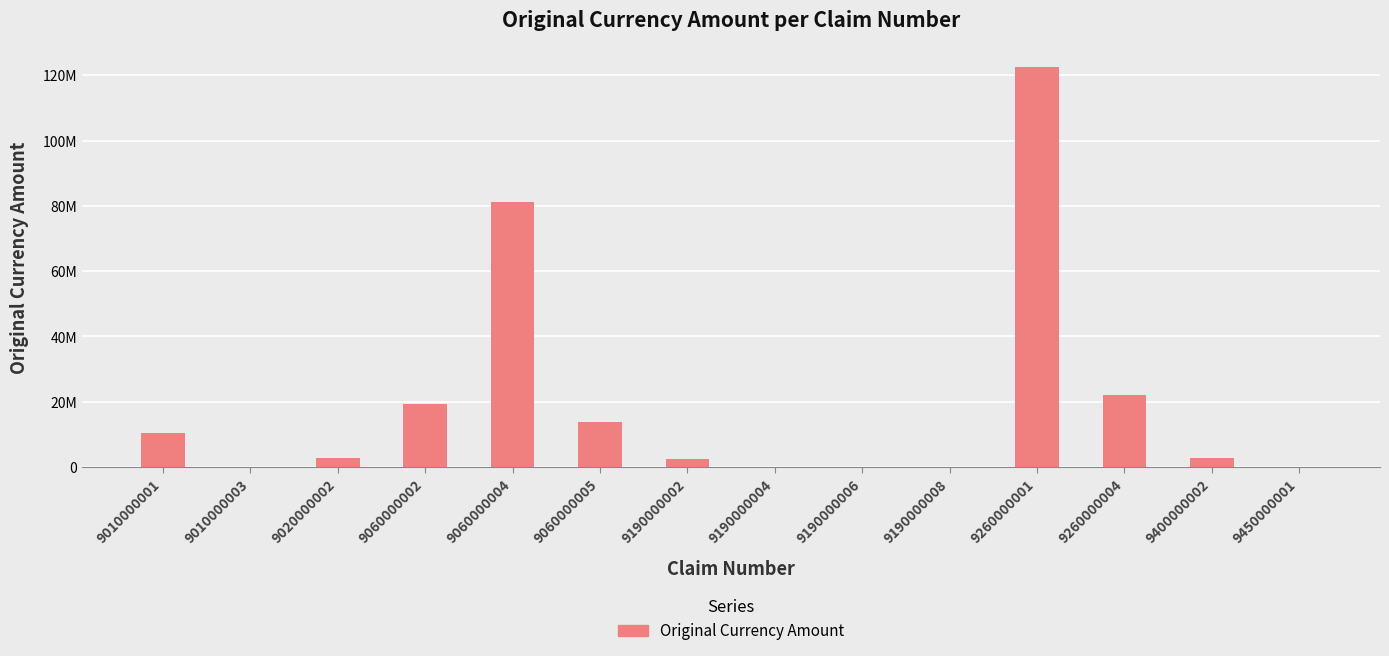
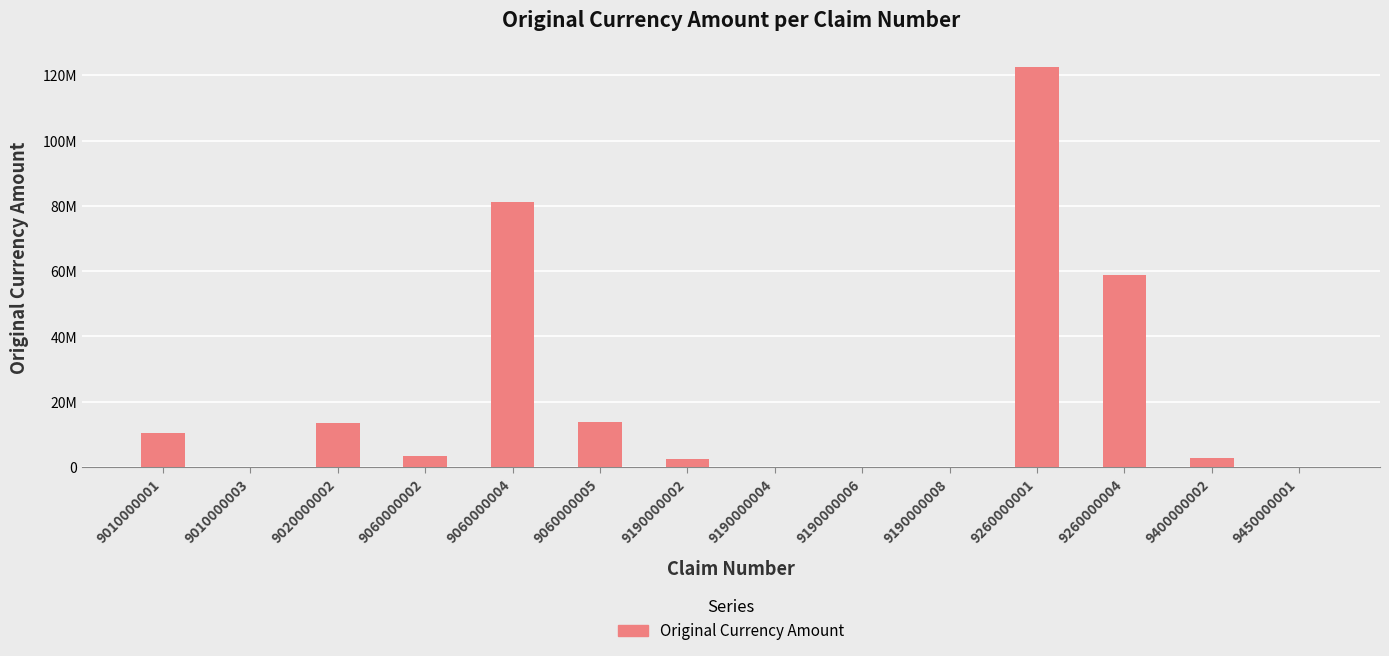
  {
    "9010000001": 11000000,
-   "9020000002": 3000000,
-   "9060000002": 19000000,
+   "9020000002": 14000000,
+   "9060000002": 3000000,
    "9060000004": 81000000,
    "9060000005": 14000000,
    "9190000002": 2000000,
    "9260000001": 123000000,
-   "9260000004": 22000000,
+   "9260000004": 59000000,
    "9400000002": 3000000
  }
